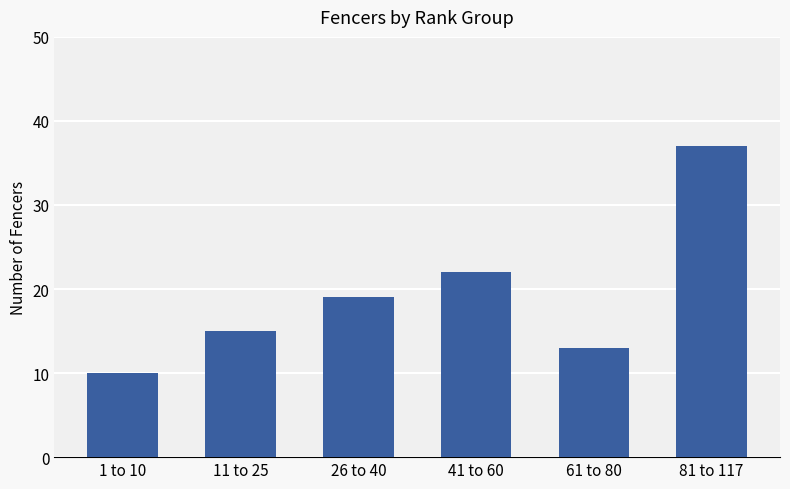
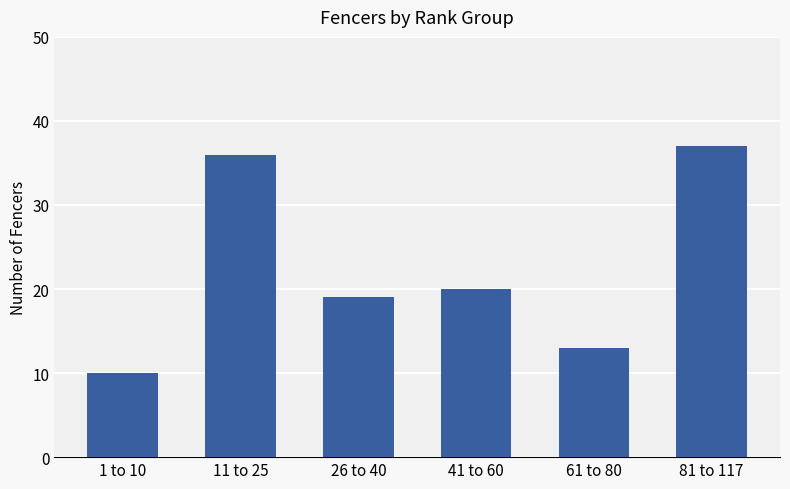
  {
    "1 to 10": 10,
-   "11 to 25": 15,
+   "11 to 25": 36,
    "26 to 40": 19,
-   "41 to 60": 22,
+   "41 to 60": 20,
    "61 to 80": 13,
    "81 to 117": 37
  }
